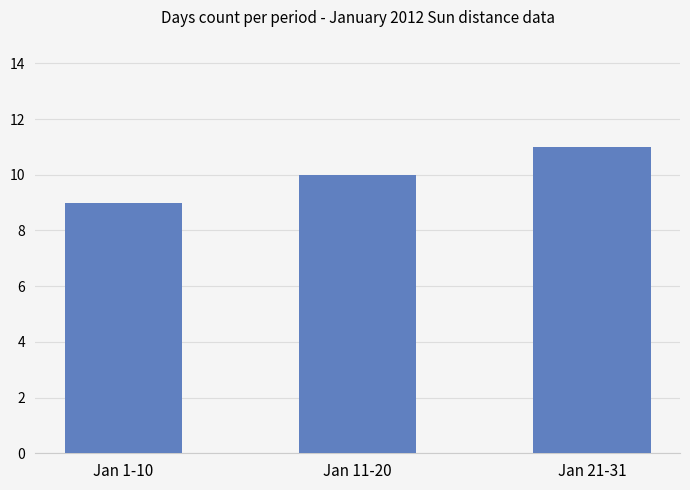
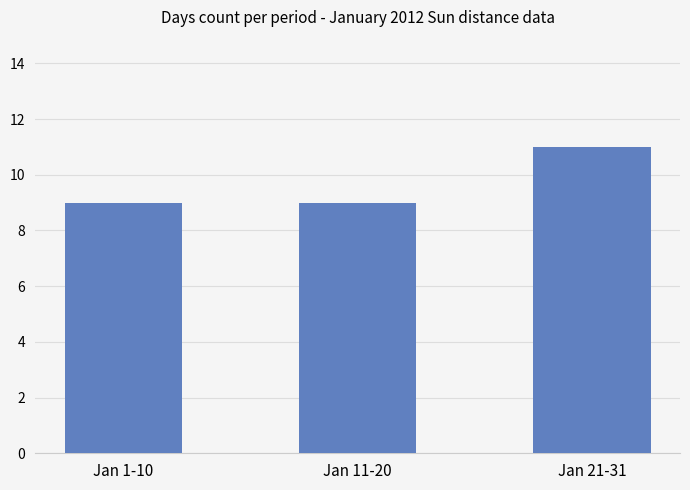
  {
    "Jan 1-10": 9,
-   "Jan 11-20": 10,
+   "Jan 11-20": 9,
    "Jan 21-31": 11
  }
